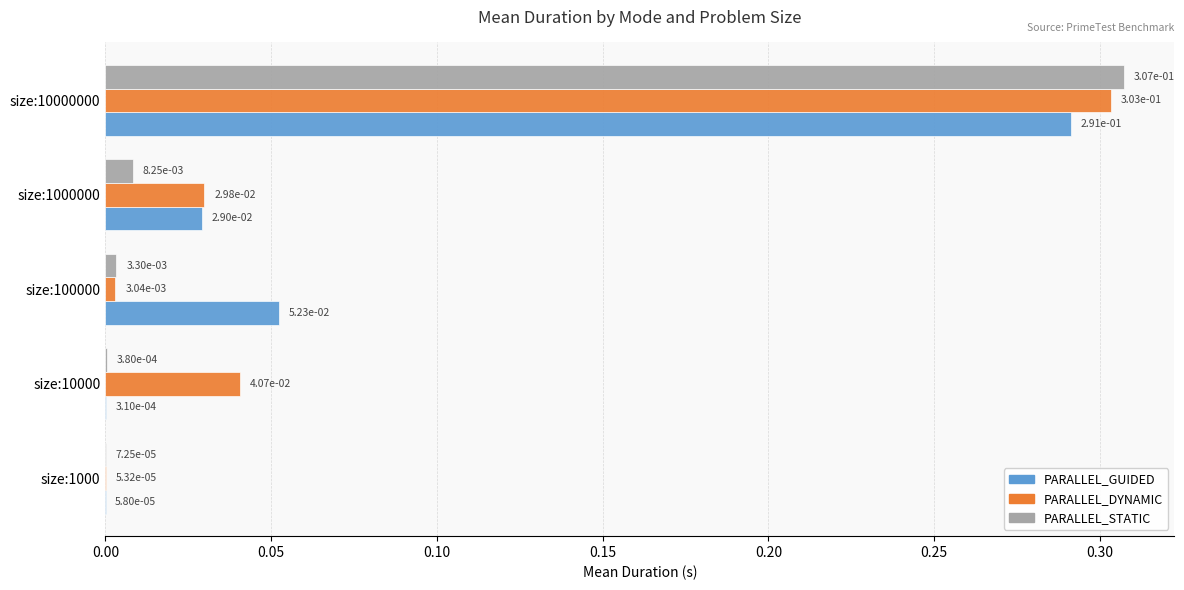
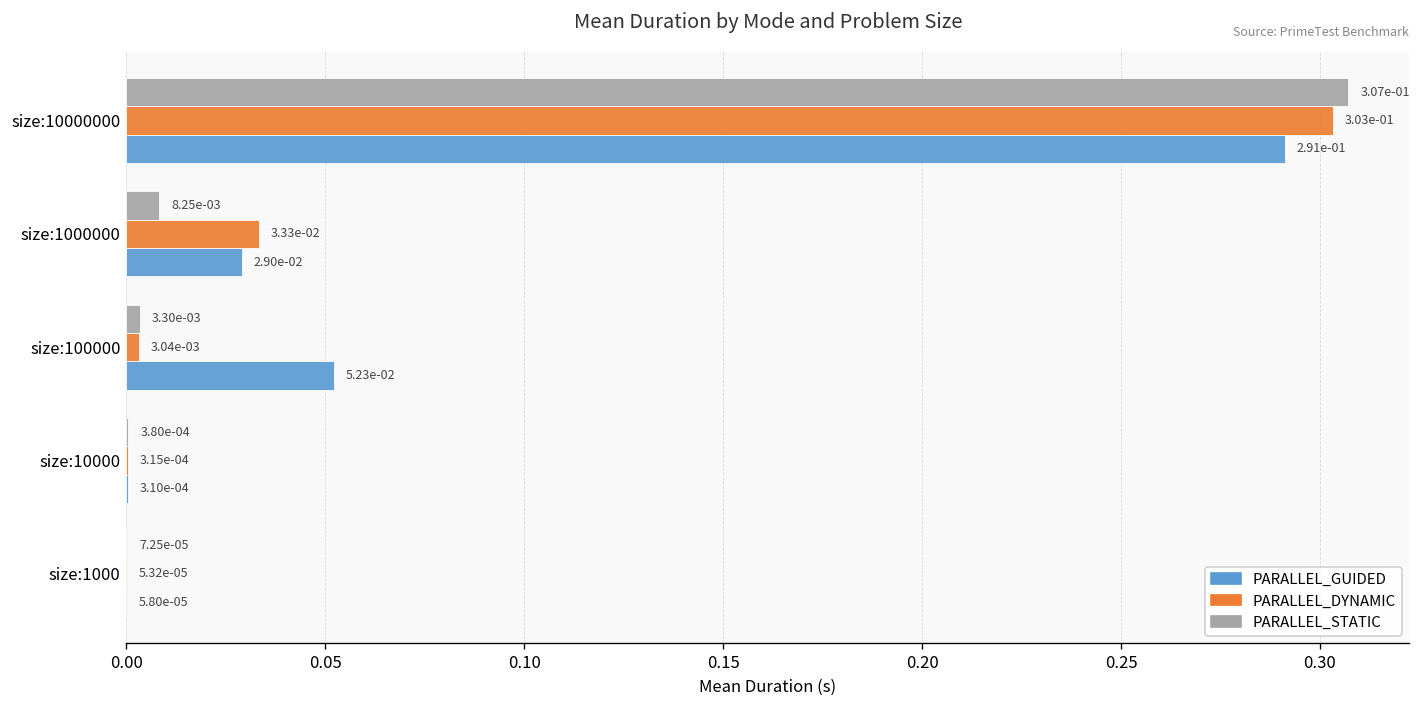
  {
    "PARALLEL_GUIDED": {
      "size:10000000": "2.91e-01",
      "size:1000000": "2.90e-02",
      "size:100000": "5.23e-02",
      "size:10000": "3.10e-04",
      "size:1000": "5.80e-05"
    },
    "PARALLEL_DYNAMIC": {
      "size:10000000": "3.03e-01",
-     "size:1000000": "2.98e-02",
+     "size:1000000": "3.33e-02",
      "size:100000": "3.04e-03",
-     "size:10000": "4.07e-02",
+     "size:10000": "3.15e-04",
      "size:1000": "5.32e-05"
    },
    "PARALLEL_STATIC": {
      "size:10000000": "3.07e-01",
      "size:1000000": "8.25e-03",
      "size:100000": "3.30e-03",
      "size:10000": "3.80e-04",
      "size:1000": "7.25e-05"
    }
  }
